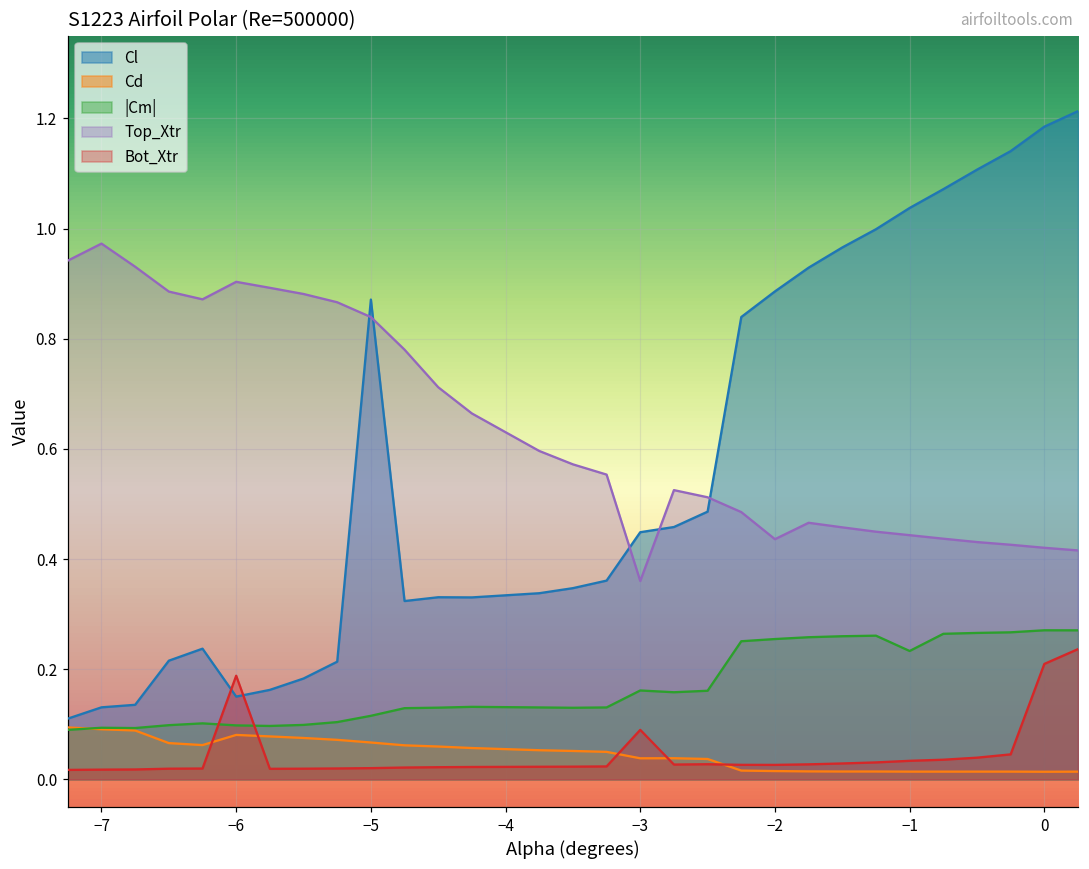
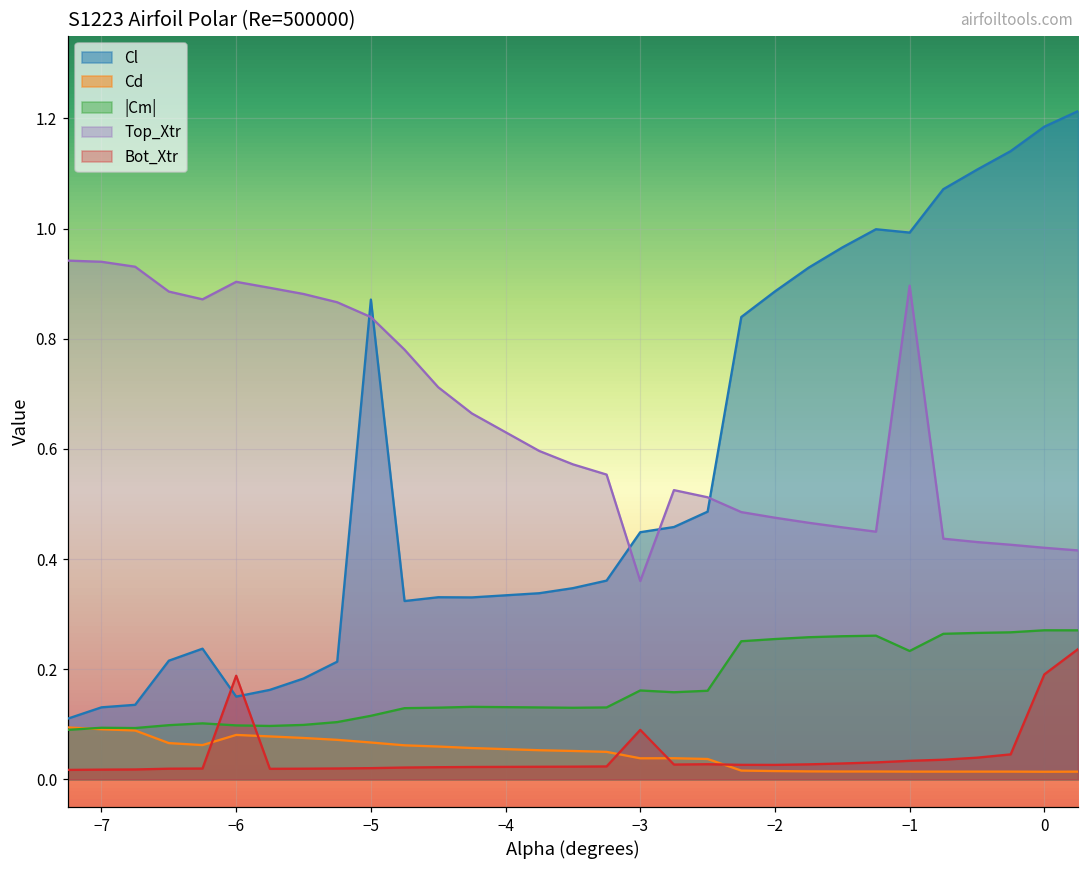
  {
    "Cl": {
      "−7": 0.13,
      "−6": 0.15,
      "−5": 0.87,
      "−3": 0.45,
      "−2": 0.89,
-     "−1": 1.04,
+     "−1": 0.99,
      "0": 1.19
    },
    "Cd": {
      "−6": 0.08,
      "−5": 0.07,
      "−3": 0.04,
      "−2": 0.01,
      "−1": 0.01,
      "0": 0.01
    },
    "|Cm|": {
      "−6": 0.10,
      "−5": 0.12,
      "−3": 0.16,
      "−2": 0.25,
      "−1": 0.23,
      "0": 0.27
    },
    "Top_Xtr": {
-     "−7": 0.97,
+     "−7": 0.94,
      "−6": 0.90,
      "−5": 0.84,
      "−3": 0.36,
-     "−2": 0.44,
-     "−1": 0.44,
+     "−2": 0.48,
+     "−1": 0.90,
      "0": 0.42
    },
    "Bot_Xtr": {
      "−7": 0.02,
      "−6": 0.19,
      "−5": 0.02,
      "−3": 0.09,
      "−2": 0.03,
      "−1": 0.03,
-     "0": 0.21
+     "0": 0.19
    }
  }
